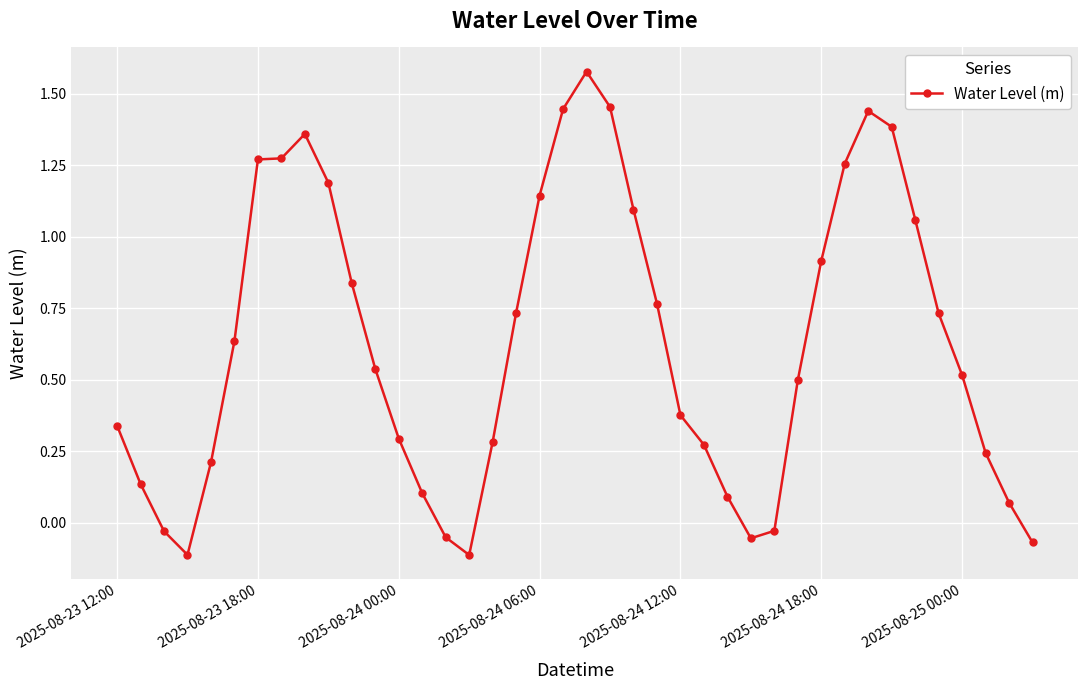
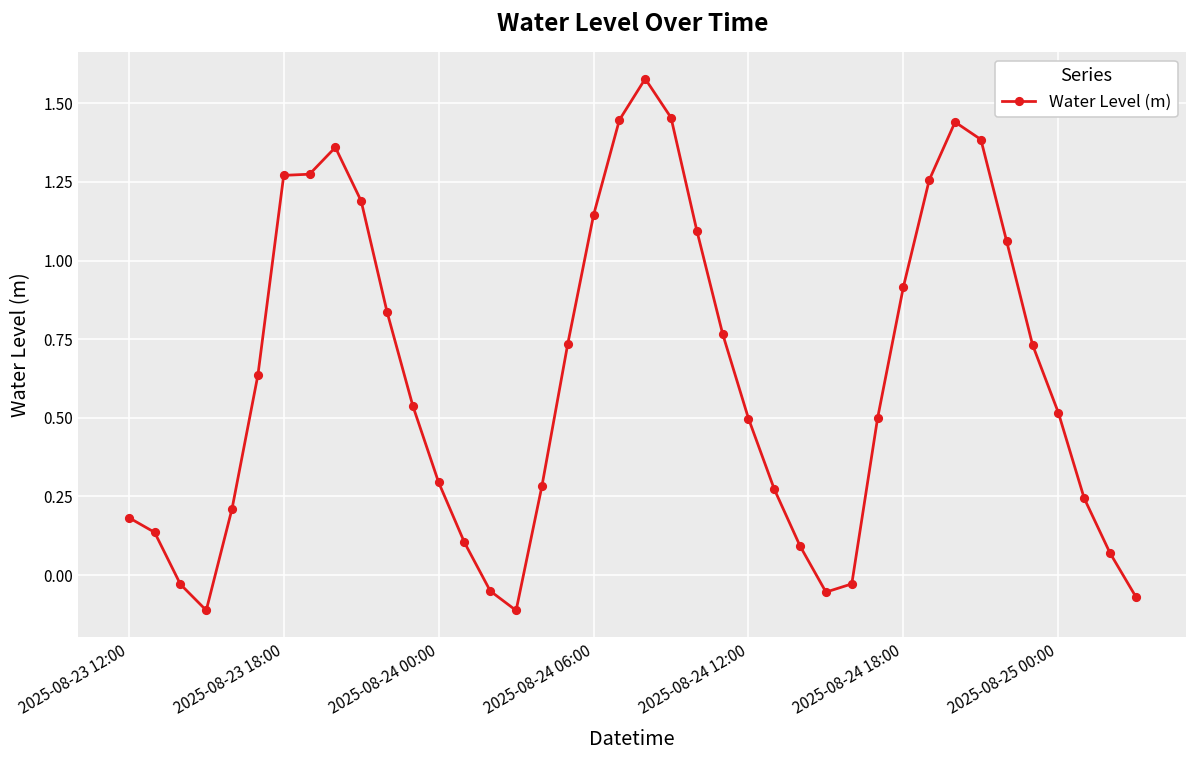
  {
-   "2025-08-23 12:00": 0.34,
+   "2025-08-23 12:00": 0.18,
    "2025-08-23 18:00": 1.27,
    "2025-08-24 00:00": 0.29,
    "2025-08-24 06:00": 1.14,
-   "2025-08-24 12:00": 0.38,
+   "2025-08-24 12:00": 0.50,
    "2025-08-24 18:00": 0.92,
    "2025-08-25 00:00": 0.52
  }
